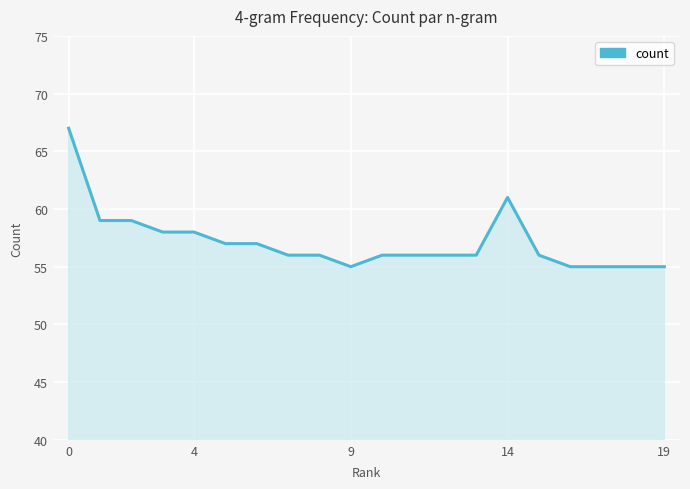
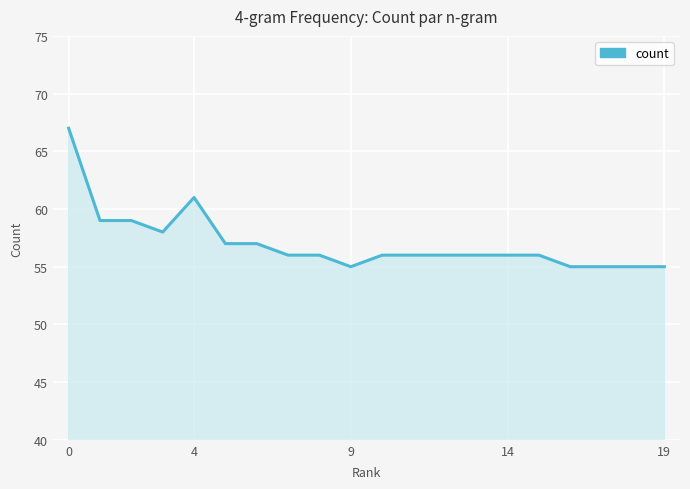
  {
    "0": 67,
-   "4": 58,
+   "4": 61,
    "9": 55,
-   "14": 61,
+   "14": 56,
    "19": 55
  }
